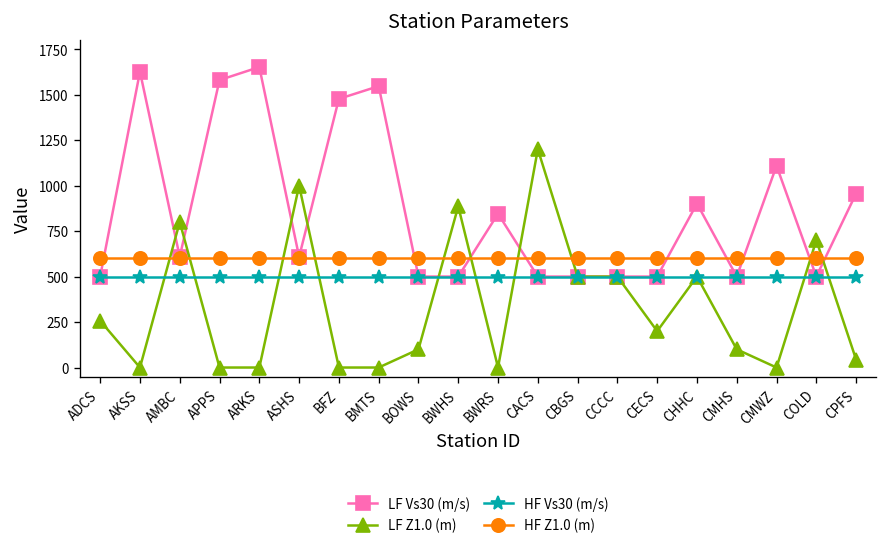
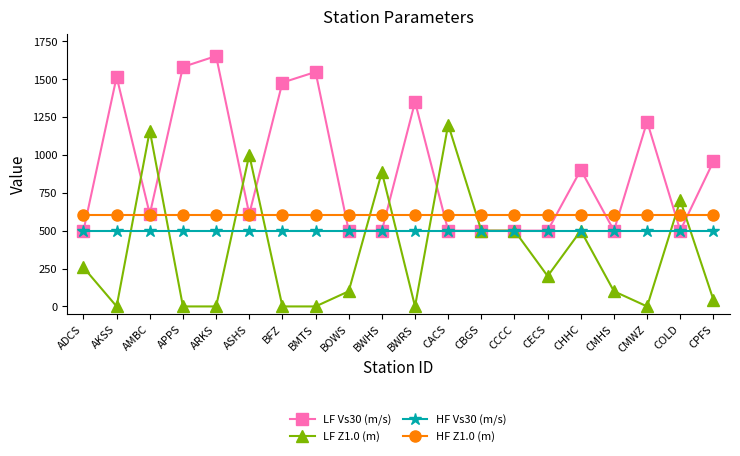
  {
    "LF Vs30 (m/s)": {
-     "AKSS": 1630,
+     "AKSS": 1510,
      "APPS": 1580,
      "ARKS": 1650,
      "BFZ": 1480,
      "BMTS": 1550,
-     "BWRS": 850,
+     "BWRS": 1350,
      "CHHC": 900,
-     "CMWZ": 1110,
+     "CMWZ": 1220,
      "CPFS": 960
    },
    "LF Z1.0 (m)": {
      "ADCS": 260,
      "AKSS": 0,
-     "AMBC": 800,
+     "AMBC": 1160,
      "APPS": 0,
      "ARKS": 0,
      "ASHS": 1000,
      "BFZ": 0,
      "BMTS": 0,
      "BOWS": 100,
      "BWHS": 890,
      "BWRS": 0,
      "CACS": 1200,
      "CECS": 200,
      "CMHS": 100,
      "CMWZ": 0,
      "COLD": 700,
      "CPFS": 40
    },
    "HF Vs30 (m/s)": {
      "AKSS": 500,
      "AMBC": 500,
      "APPS": 500,
      "ARKS": 500,
      "ASHS": 500,
      "BFZ": 500,
      "BMTS": 500,
      "BWRS": 500,
      "CMWZ": 500,
      "CPFS": 500
    },
    "HF Z1.0 (m)": {
      "ADCS": 600,
      "AKSS": 600,
      "APPS": 600,
      "ARKS": 600,
      "BFZ": 600,
      "BMTS": 600,
      "BOWS": 600,
      "BWHS": 600,
      "BWRS": 600,
      "CACS": 600,
      "CBGS": 600,
      "CCCC": 600,
      "CECS": 600,
      "CHHC": 600,
      "CMHS": 600,
      "CMWZ": 600,
      "COLD": 600,
      "CPFS": 600
    }
  }
